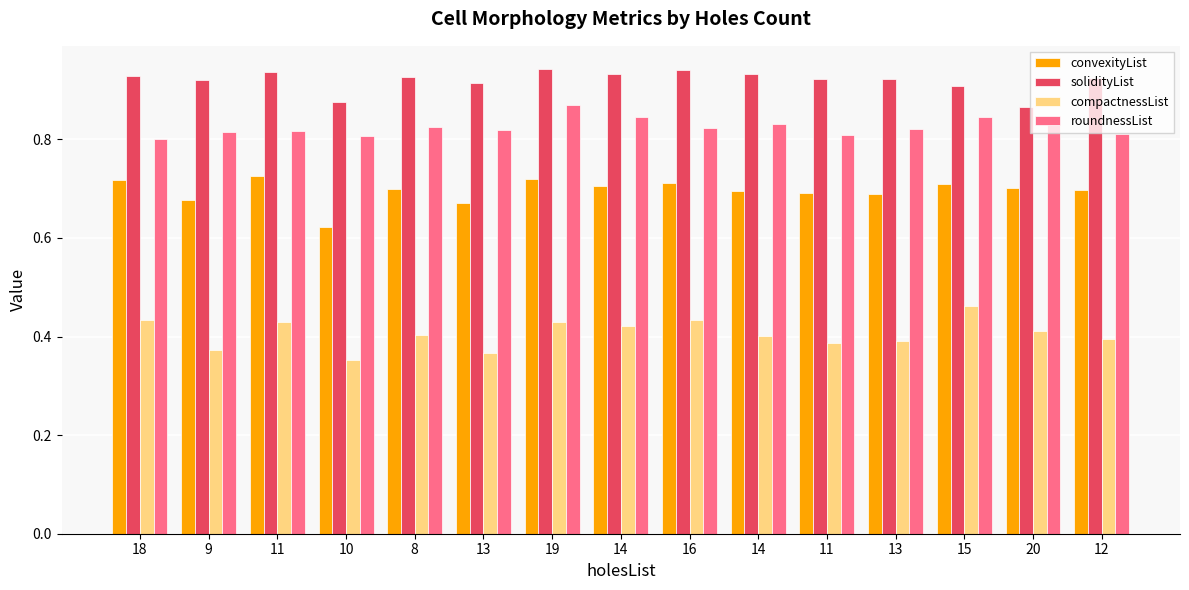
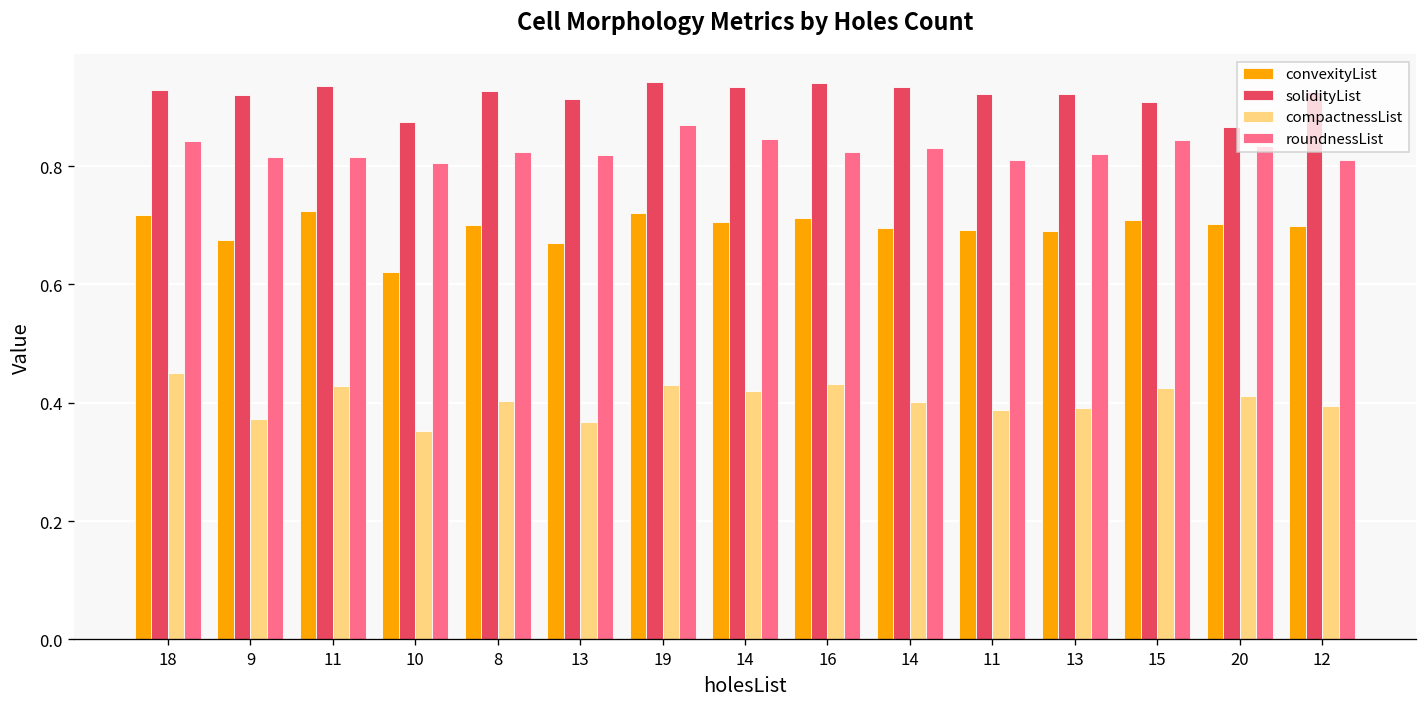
  {
    "convexityList": {
      "18": 0.72,
      "9": 0.68,
      "10": 0.62,
      "8": 0.70,
      "19": 0.72,
      "16": 0.71,
      "15": 0.71,
      "20": 0.70,
      "12": 0.70
    },
    "solidityList": {
      "18": 0.93,
      "9": 0.92,
      "10": 0.87,
      "8": 0.93,
      "19": 0.94,
      "16": 0.94,
      "15": 0.91,
      "20": 0.87
    },
    "compactnessList": {
-     "18": 0.43,
+     "18": 0.45,
      "9": 0.37,
      "10": 0.35,
      "8": 0.40,
      "19": 0.43,
      "16": 0.43,
-     "15": 0.46,
+     "15": 0.43,
      "20": 0.41,
      "12": 0.39
    },
    "roundnessList": {
-     "18": 0.80,
+     "18": 0.84,
      "9": 0.81,
      "10": 0.81,
      "8": 0.82,
      "19": 0.87,
      "16": 0.82,
      "15": 0.84,
      "12": 0.81
    }
  }
